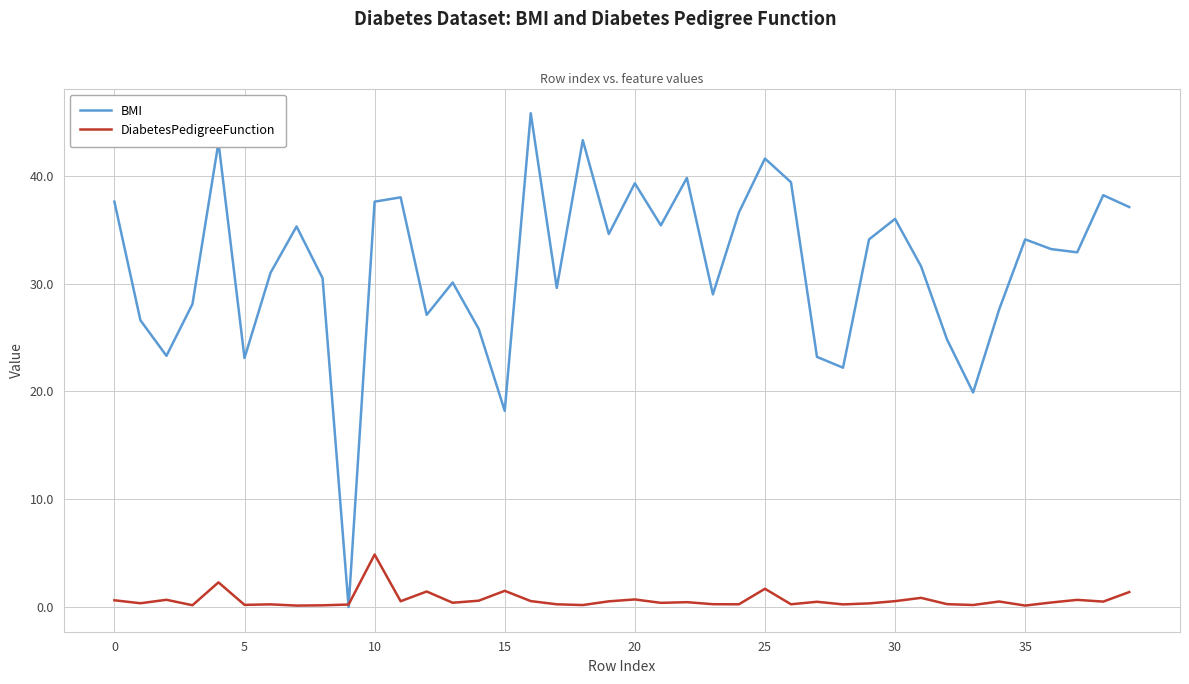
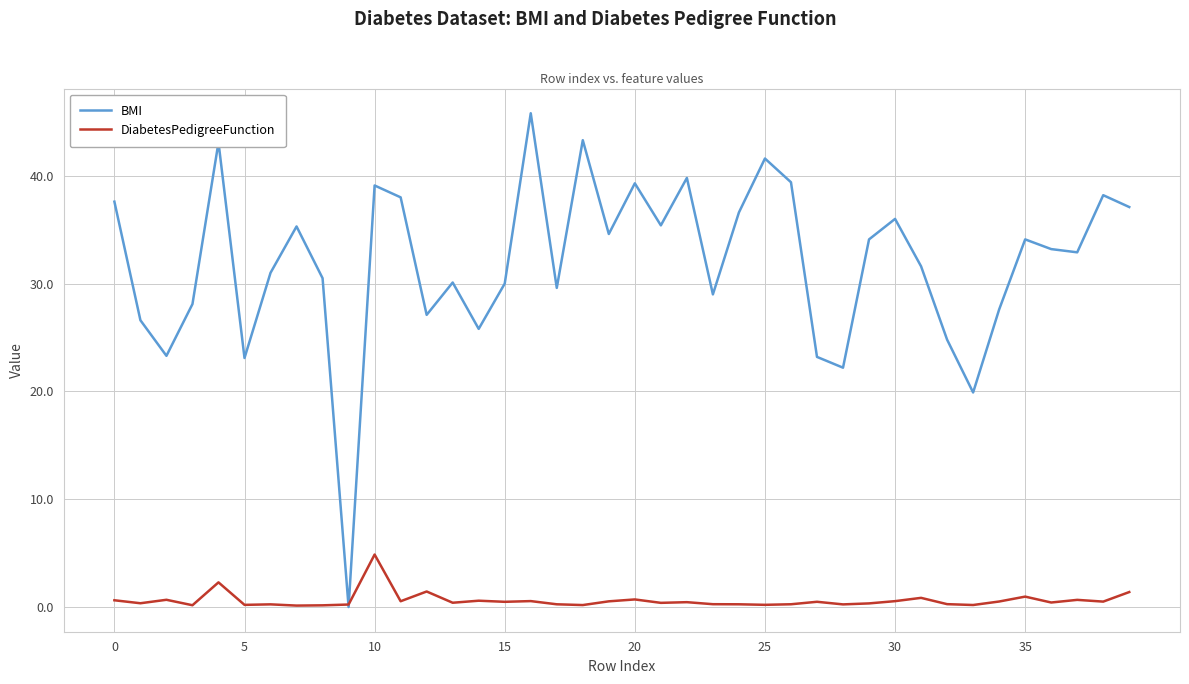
  {
    "BMI": {
      "0": 37.6,
      "5": 23.1,
-     "10": 37.6,
-     "15": 18.2,
+     "10": 39.1,
+     "15": 30.0,
      "20": 39.3,
      "25": 41.6,
      "30": 36.0,
      "35": 34.1
    },
    "DiabetesPedigreeFunction": {
      "0": 0.6,
      "5": 0.2,
      "10": 4.9,
-     "15": 1.5,
+     "15": 0.5,
      "20": 0.7,
-     "25": 1.7,
+     "25": 0.2,
      "30": 0.5,
-     "35": 0.1
+     "35": 1.0
    }
  }
